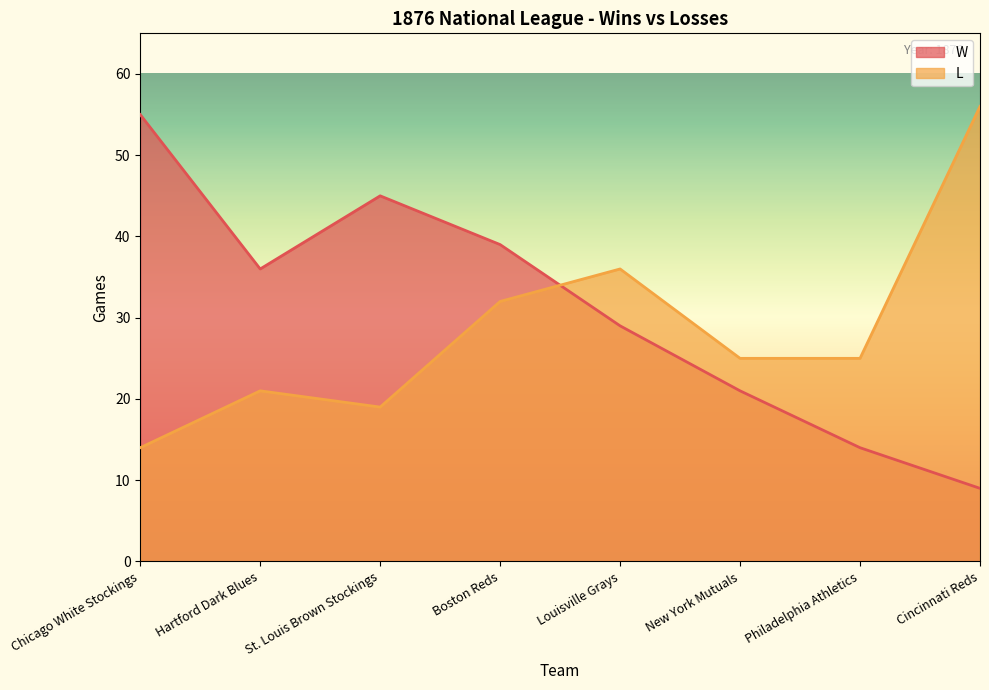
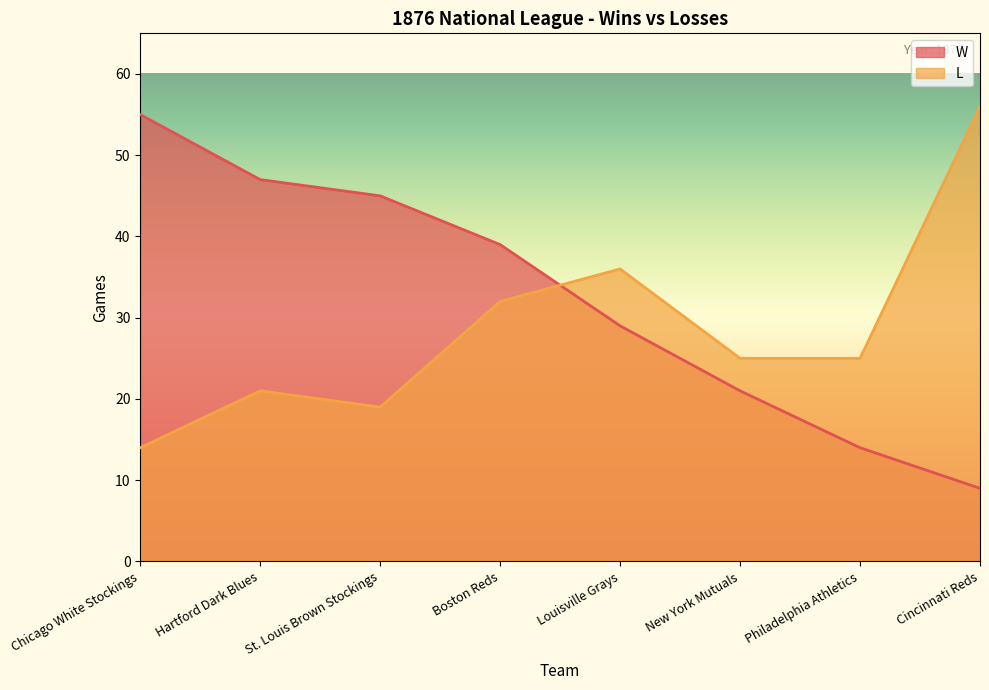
  {
    "W": {
      "Chicago White Stockings": 55,
-     "Hartford Dark Blues": 36,
+     "Hartford Dark Blues": 47,
      "St. Louis Brown Stockings": 45,
      "Boston Reds": 39,
      "Louisville Grays": 29,
      "New York Mutuals": 21,
      "Philadelphia Athletics": 14,
      "Cincinnati Reds": 9
    },
    "L": {
      "Chicago White Stockings": 14,
      "Hartford Dark Blues": 21,
      "St. Louis Brown Stockings": 19,
      "Boston Reds": 32,
      "Louisville Grays": 36,
      "New York Mutuals": 25,
      "Philadelphia Athletics": 25,
      "Cincinnati Reds": 56
    }
  }
